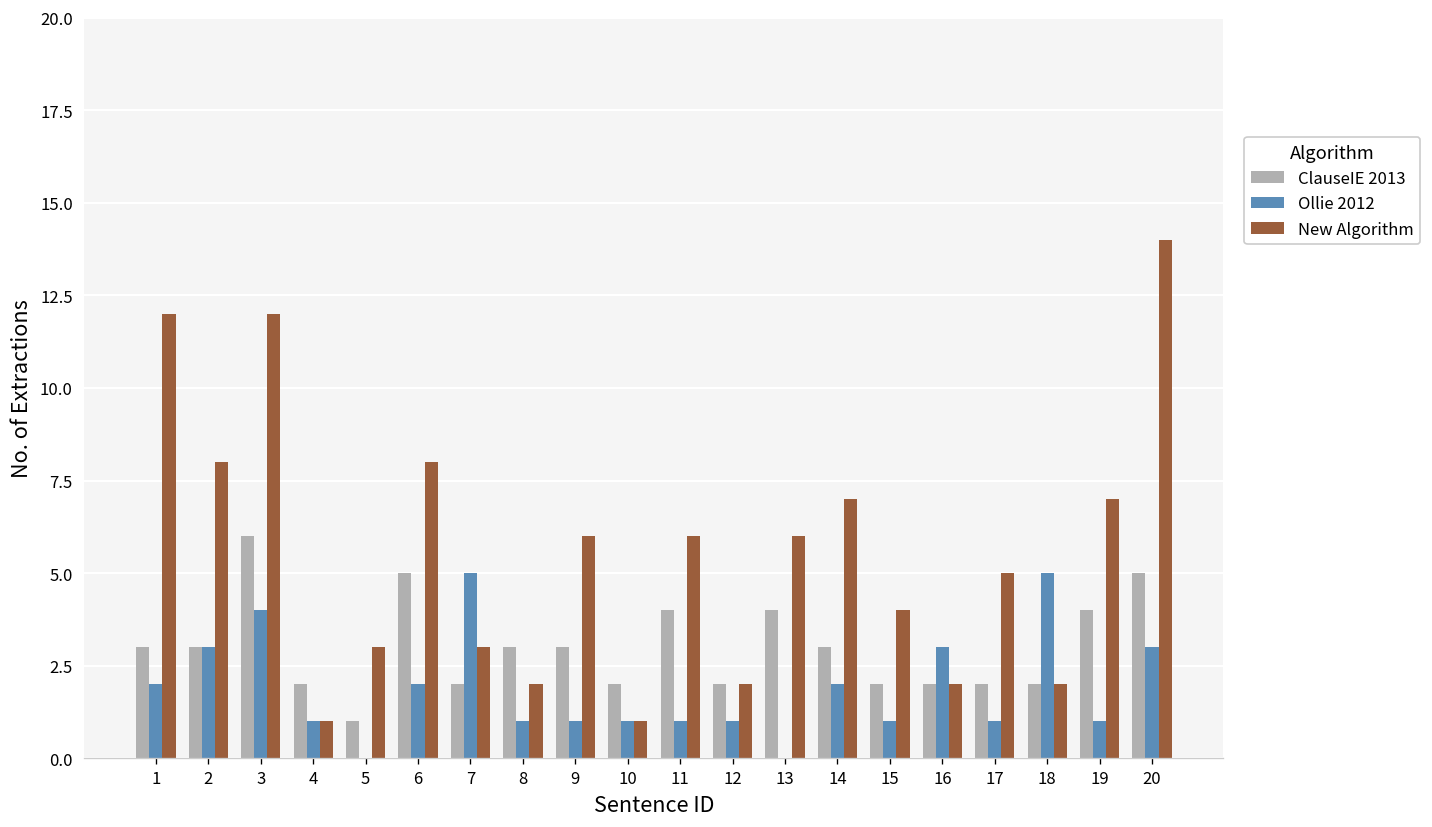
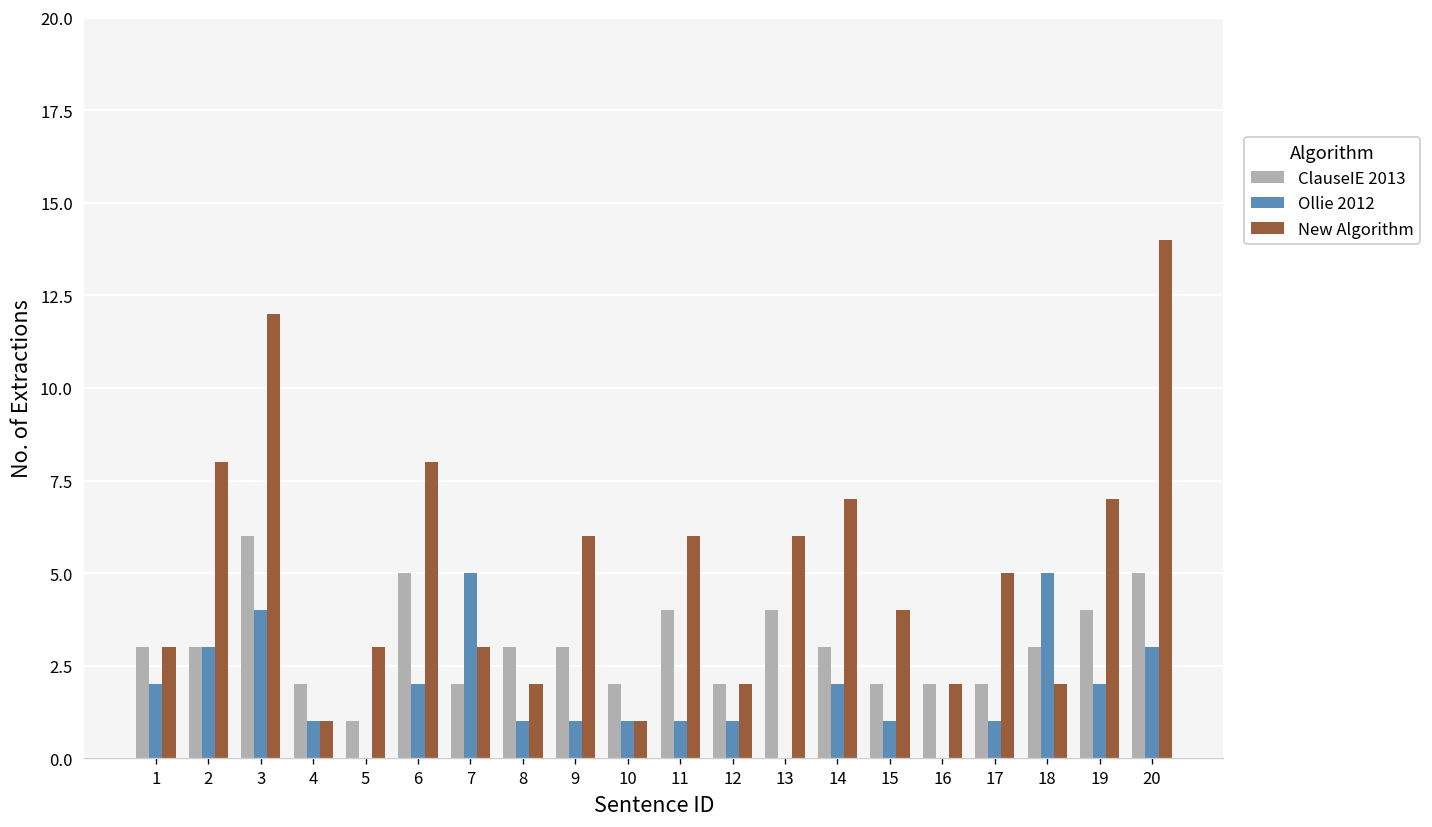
  {
    "ClauseIE 2013": {
      "1": 3,
      "2": 3,
      "3": 6,
      "4": 2,
      "5": 1,
      "6": 5,
      "7": 2,
      "8": 3,
      "9": 3,
      "10": 2,
      "11": 4,
      "12": 2,
      "13": 4,
      "14": 3,
      "15": 2,
      "16": 2,
      "17": 2,
-     "18": 2,
+     "18": 3,
      "19": 4,
      "20": 5
    },
    "Ollie 2012": {
      "1": 2,
      "2": 3,
      "3": 4,
      "4": 1,
      "5": 0,
      "6": 2,
      "7": 5,
      "8": 1,
      "9": 1,
      "10": 1,
      "11": 1,
      "12": 1,
      "13": 0,
      "14": 2,
      "15": 1,
-     "16": 3,
+     "16": 0,
      "17": 1,
      "18": 5,
-     "19": 1,
+     "19": 2,
      "20": 3
    },
    "New Algorithm": {
-     "1": 12,
+     "1": 3,
      "2": 8,
      "3": 12,
      "4": 1,
      "5": 3,
      "6": 8,
      "7": 3,
      "8": 2,
      "9": 6,
      "10": 1,
      "11": 6,
      "12": 2,
      "13": 6,
      "14": 7,
      "15": 4,
      "16": 2,
      "17": 5,
      "18": 2,
      "19": 7,
      "20": 14
    }
  }
